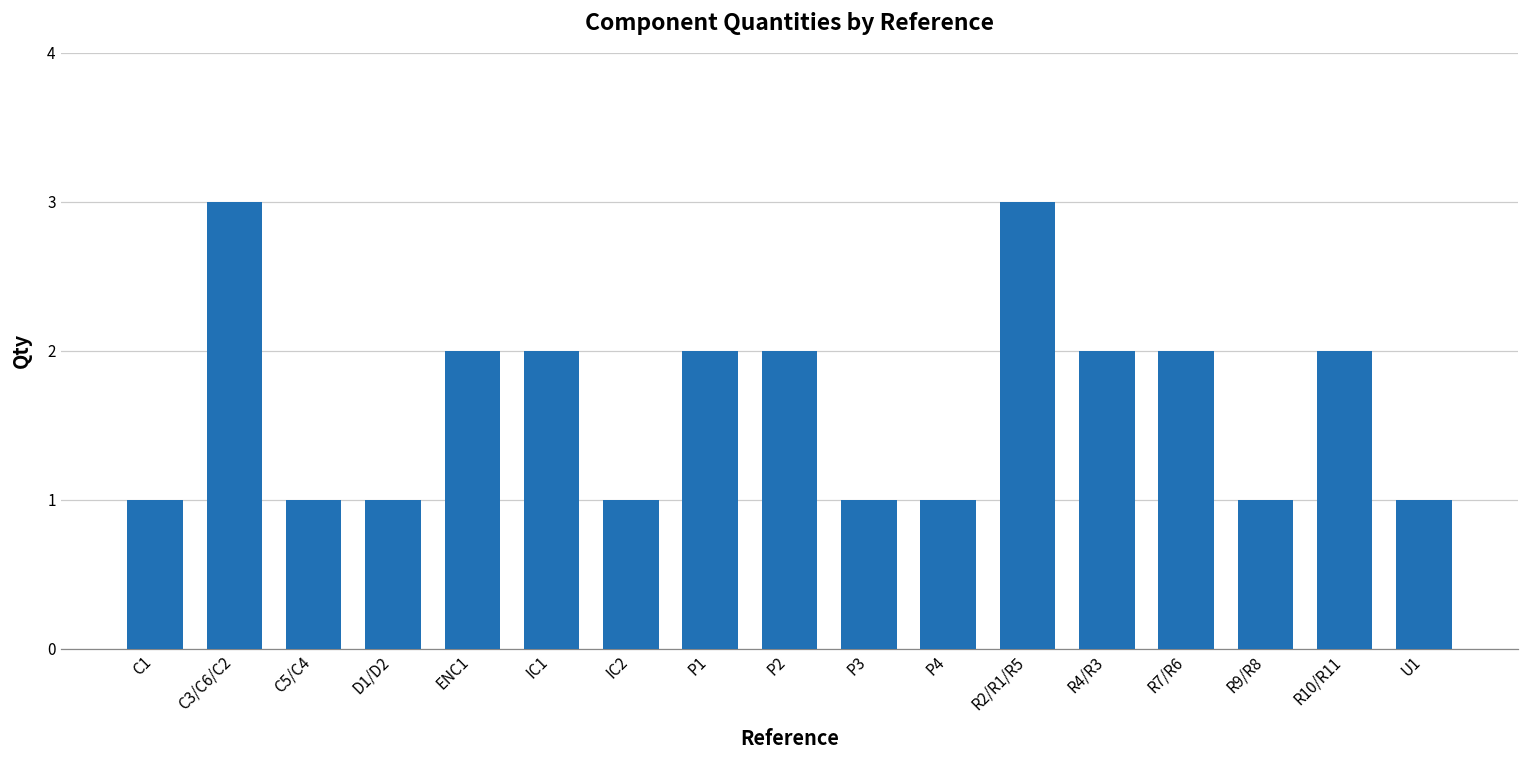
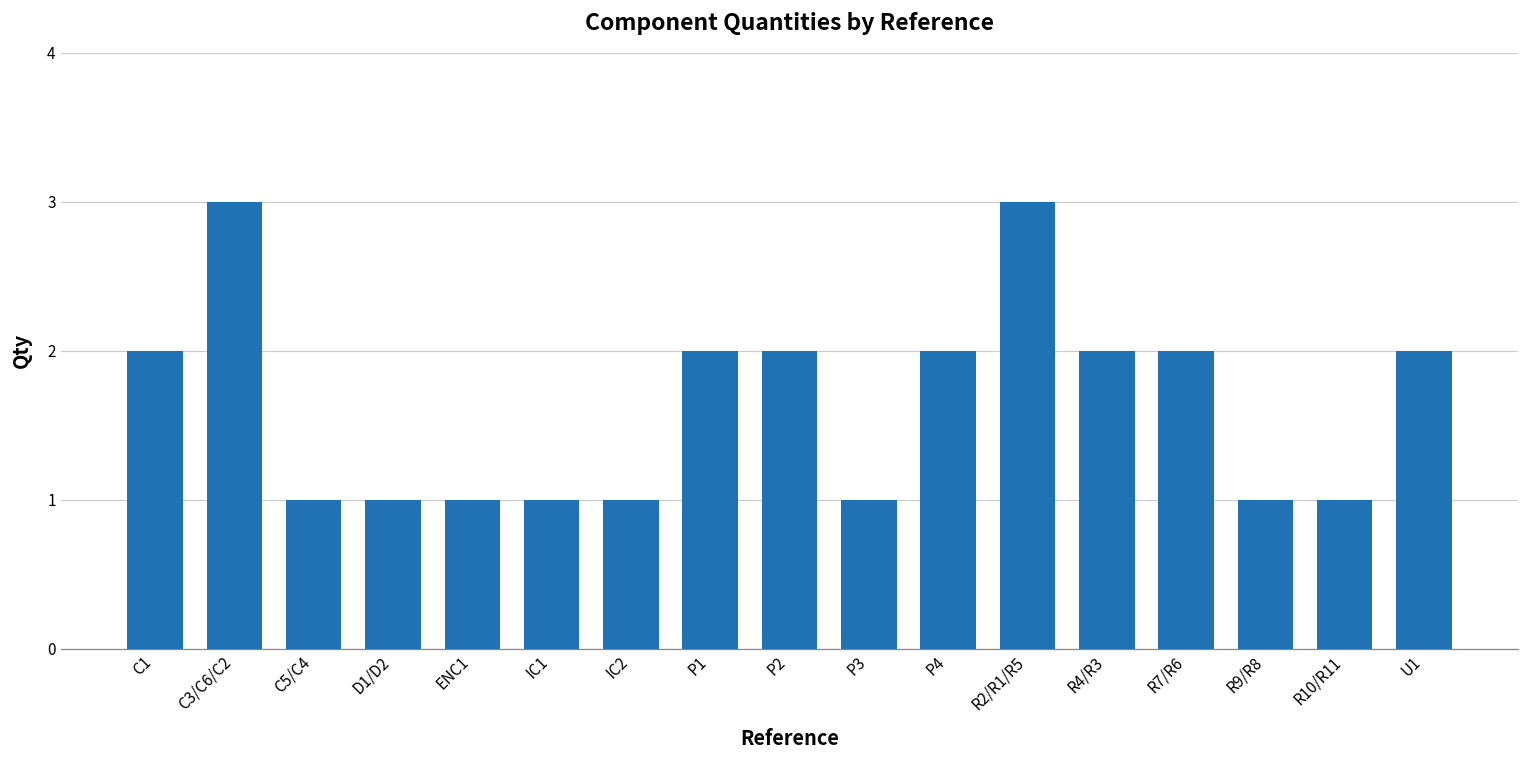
  {
-   "C1": 1,
+   "C1": 2,
    "C3/C6/C2": 3,
    "C5/C4": 1,
    "D1/D2": 1,
-   "ENC1": 2,
-   "IC1": 2,
+   "ENC1": 1,
+   "IC1": 1,
    "IC2": 1,
    "P1": 2,
    "P2": 2,
    "P3": 1,
-   "P4": 1,
+   "P4": 2,
    "R2/R1/R5": 3,
    "R4/R3": 2,
    "R7/R6": 2,
    "R9/R8": 1,
-   "R10/R11": 2,
-   "U1": 1
+   "R10/R11": 1,
+   "U1": 2
  }
